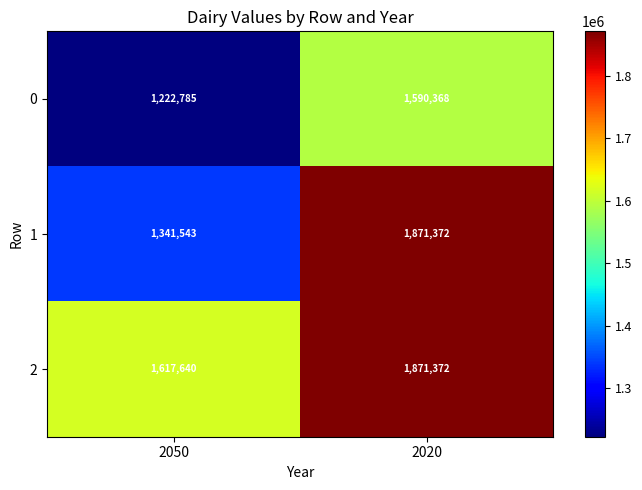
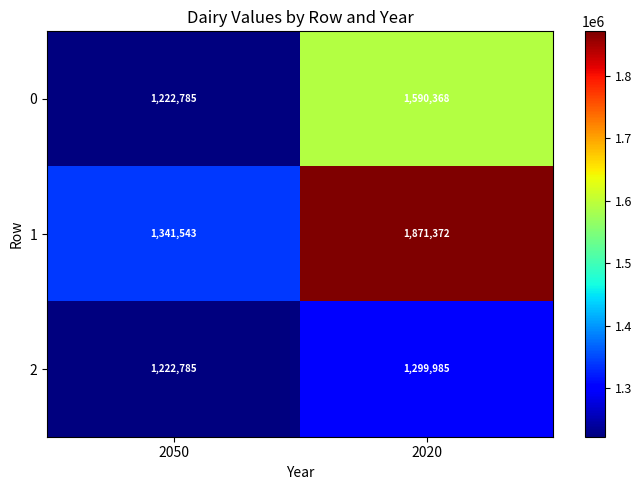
  {
    "0": {
      "2050": "1,222,785",
      "2020": "1,590,368"
    },
    "1": {
      "2050": "1,341,543",
      "2020": "1,871,372"
    },
    "2": {
-     "2050": "1,617,640",
-     "2020": "1,871,372"
+     "2050": "1,222,785",
+     "2020": "1,299,985"
    }
  }
